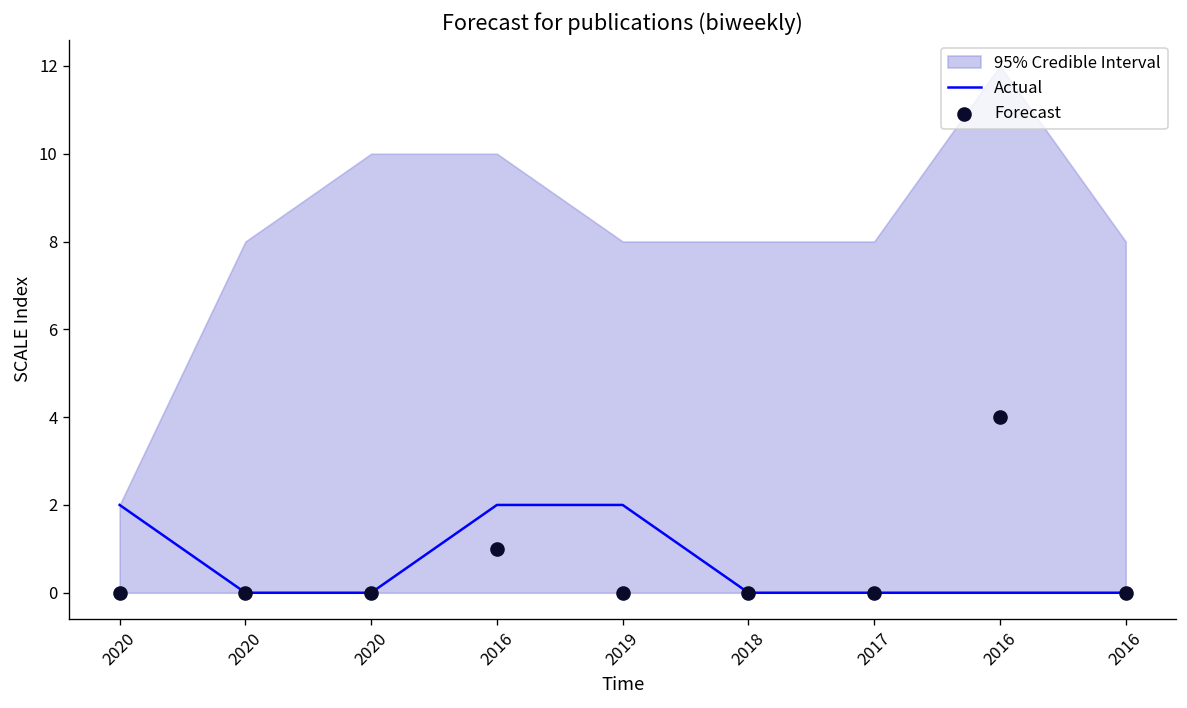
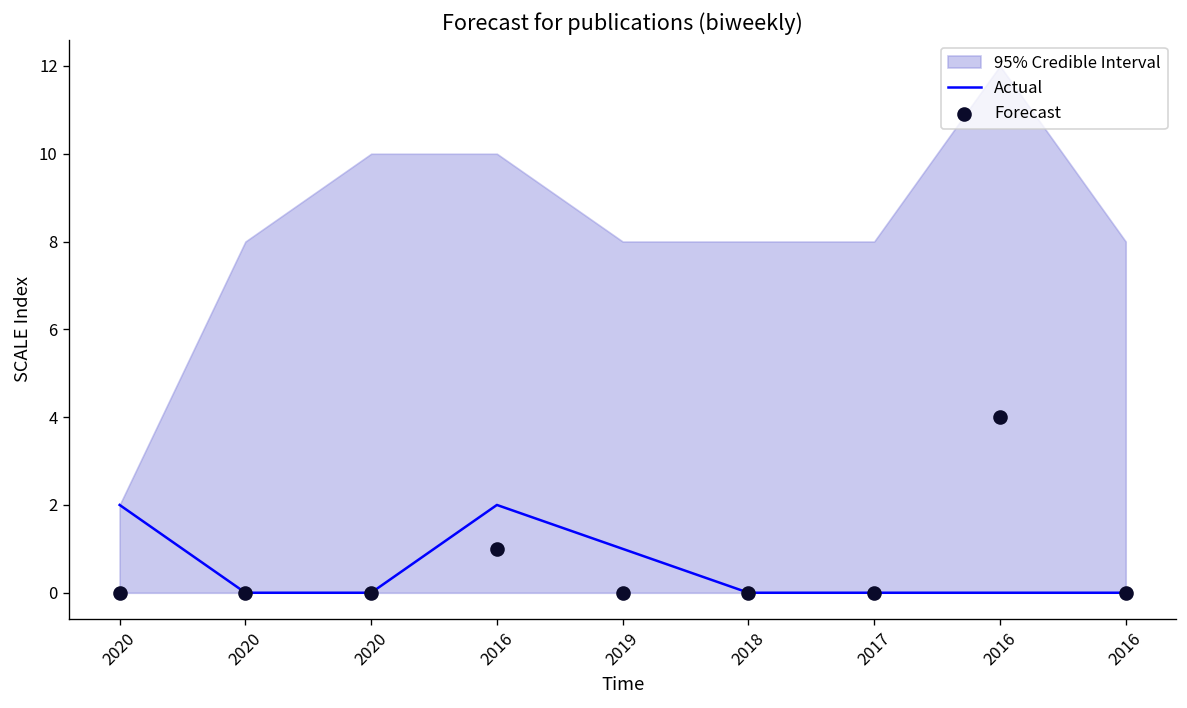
  {
    "Actual": {
-     "2019": 2
+     "2019": 1
    },
    "95% Credible Interval": {
      "2019": 8,
      "2018": 8,
      "2017": 8
    }
  }
